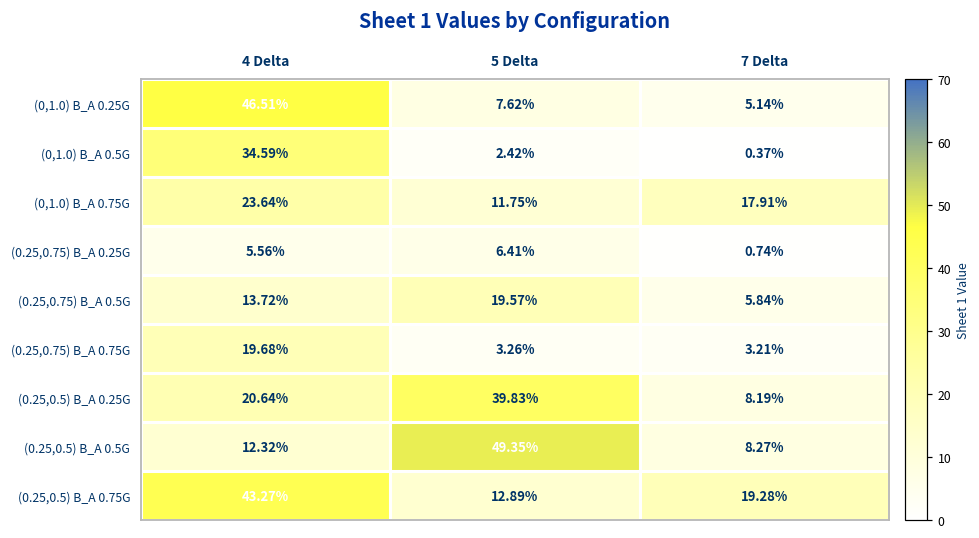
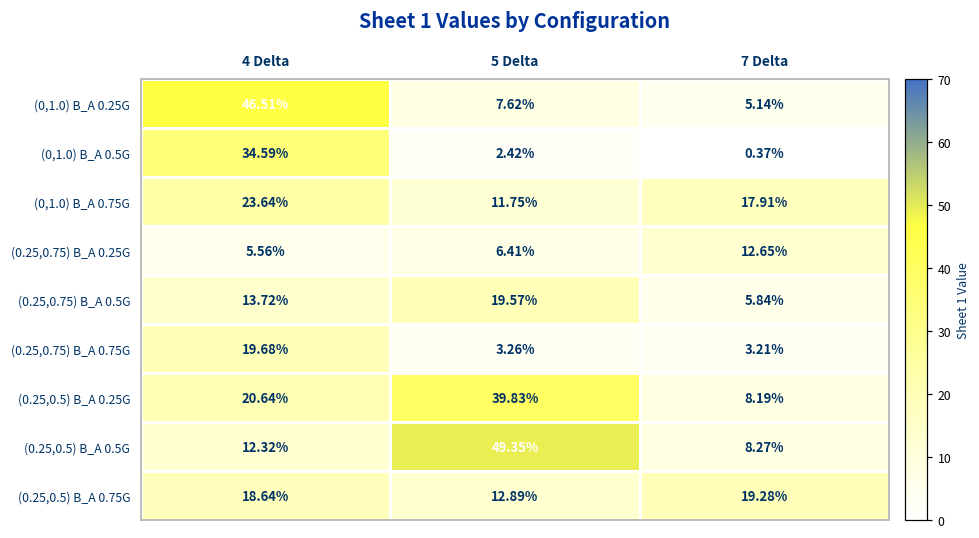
  {
    "(0,1.0) B_A 0.25G": {
      "4 Delta": "46.51%",
      "5 Delta": "7.62%",
      "7 Delta": "5.14%"
    },
    "(0,1.0) B_A 0.5G": {
      "4 Delta": "34.59%",
      "5 Delta": "2.42%",
      "7 Delta": "0.37%"
    },
    "(0,1.0) B_A 0.75G": {
      "4 Delta": "23.64%",
      "5 Delta": "11.75%",
      "7 Delta": "17.91%"
    },
    "(0.25,0.75) B_A 0.25G": {
      "4 Delta": "5.56%",
      "5 Delta": "6.41%",
-     "7 Delta": "0.74%"
+     "7 Delta": "12.65%"
    },
    "(0.25,0.75) B_A 0.5G": {
      "4 Delta": "13.72%",
      "5 Delta": "19.57%",
      "7 Delta": "5.84%"
    },
    "(0.25,0.75) B_A 0.75G": {
      "4 Delta": "19.68%",
      "5 Delta": "3.26%",
      "7 Delta": "3.21%"
    },
    "(0.25,0.5) B_A 0.25G": {
      "4 Delta": "20.64%",
      "5 Delta": "39.83%",
      "7 Delta": "8.19%"
    },
    "(0.25,0.5) B_A 0.5G": {
      "4 Delta": "12.32%",
      "5 Delta": "49.35%",
      "7 Delta": "8.27%"
    },
    "(0.25,0.5) B_A 0.75G": {
-     "4 Delta": "43.27%",
+     "4 Delta": "18.64%",
      "5 Delta": "12.89%",
      "7 Delta": "19.28%"
    }
  }
